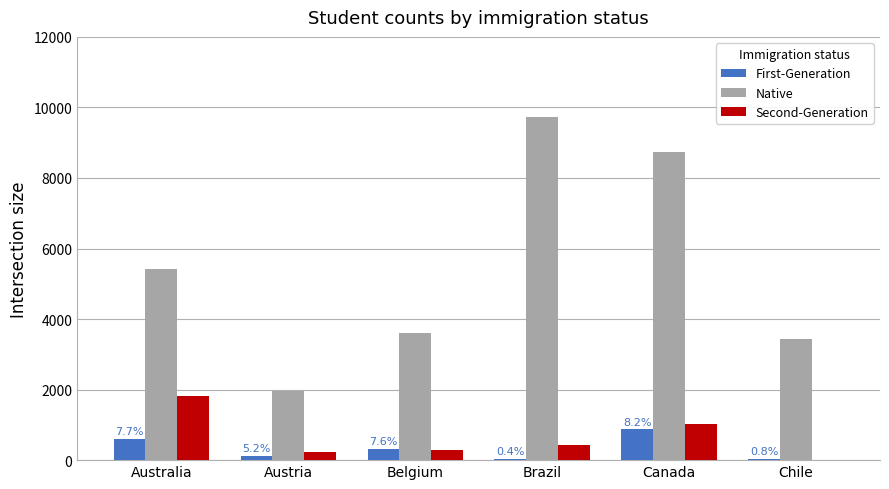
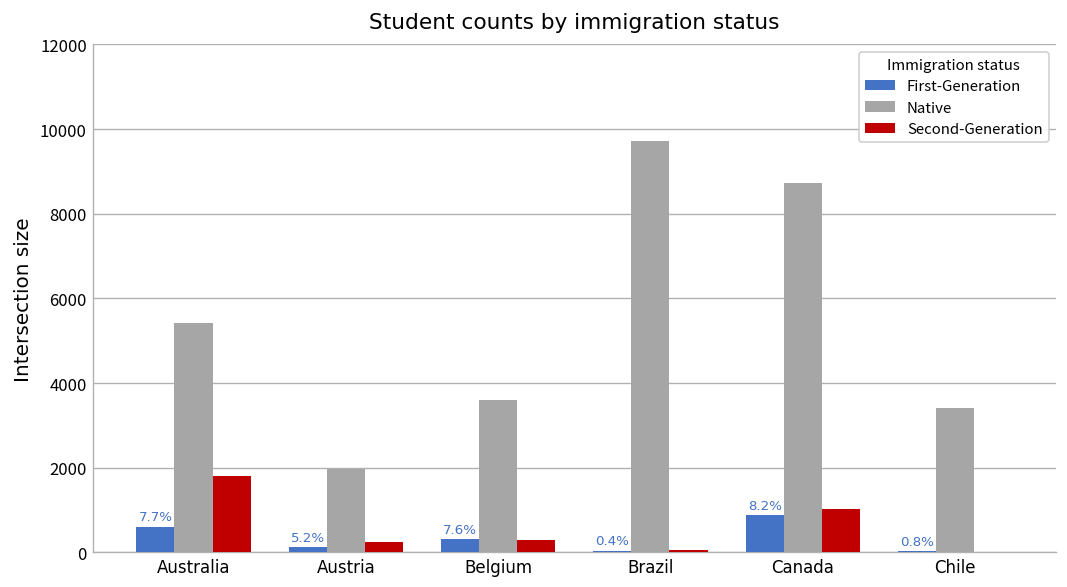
  {
    "Native": {
      "Australia": 5400,
      "Austria": 2000,
      "Belgium": 3600,
      "Brazil": 9700,
      "Canada": 8700,
      "Chile": 3400
    },
    "Second-Generation": {
      "Australia": 1800,
      "Austria": 200,
      "Belgium": 300,
-     "Brazil": 400,
+     "Brazil": 0,
      "Canada": 1000
    }
  }
